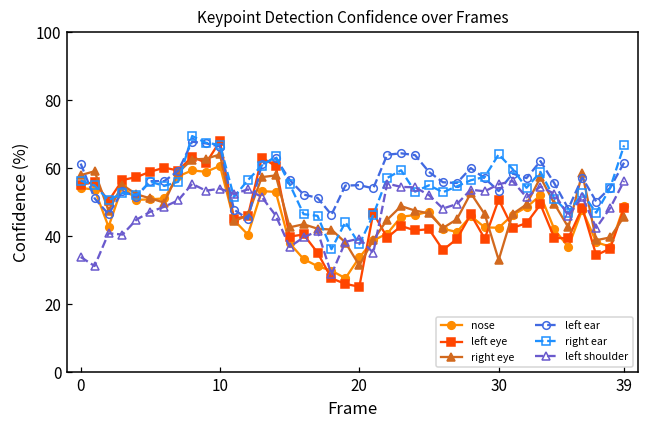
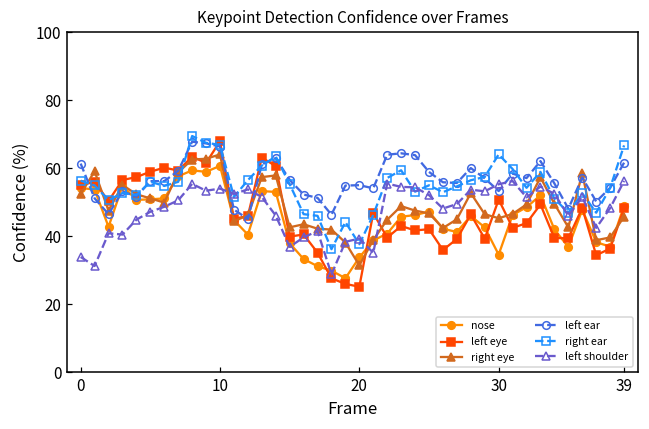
  {
    "nose": {
      "0": 54,
      "10": 61,
      "20": 34,
-     "30": 43
+     "30": 35
    },
    "left eye": {
      "0": 55,
      "10": 68,
      "20": 25,
      "30": 51
    },
    "right eye": {
-     "0": 58,
+     "0": 52,
      "10": 64,
      "20": 31,
-     "30": 33,
+     "30": 45,
      "39": 46
    },
    "right ear": {
      "0": 56,
      "20": 38,
      "30": 64,
      "39": 67
    }
  }
